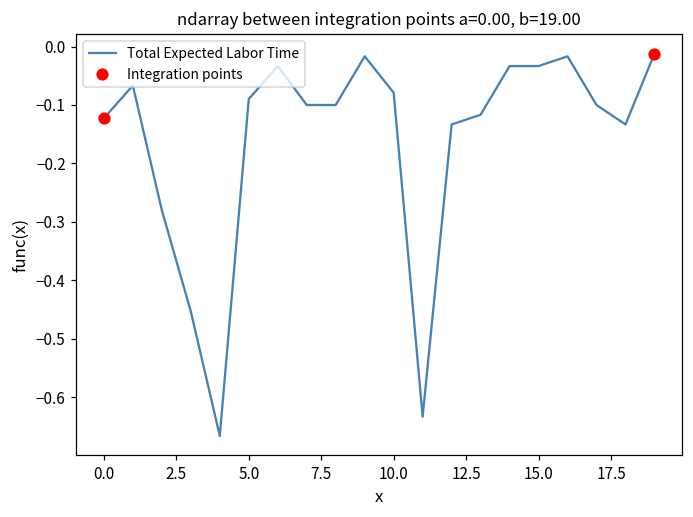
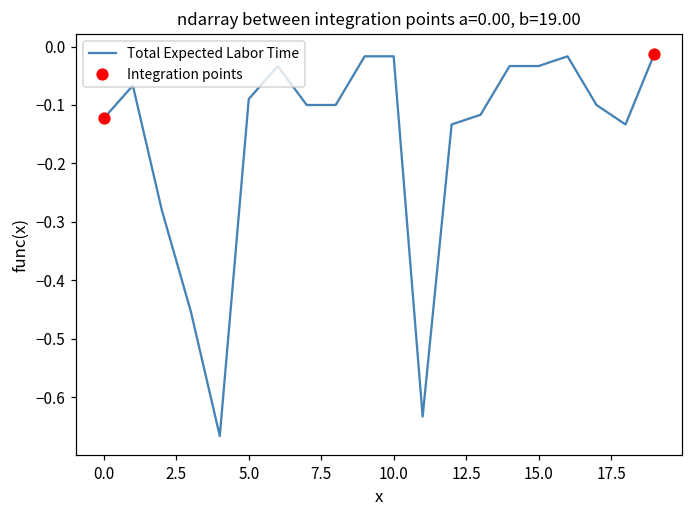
  {
    "Total Expected Labor Time": {
      "5.0": -0.09,
-     "10.0": -0.08,
+     "10.0": -0.02,
      "15.0": -0.03
    }
  }
